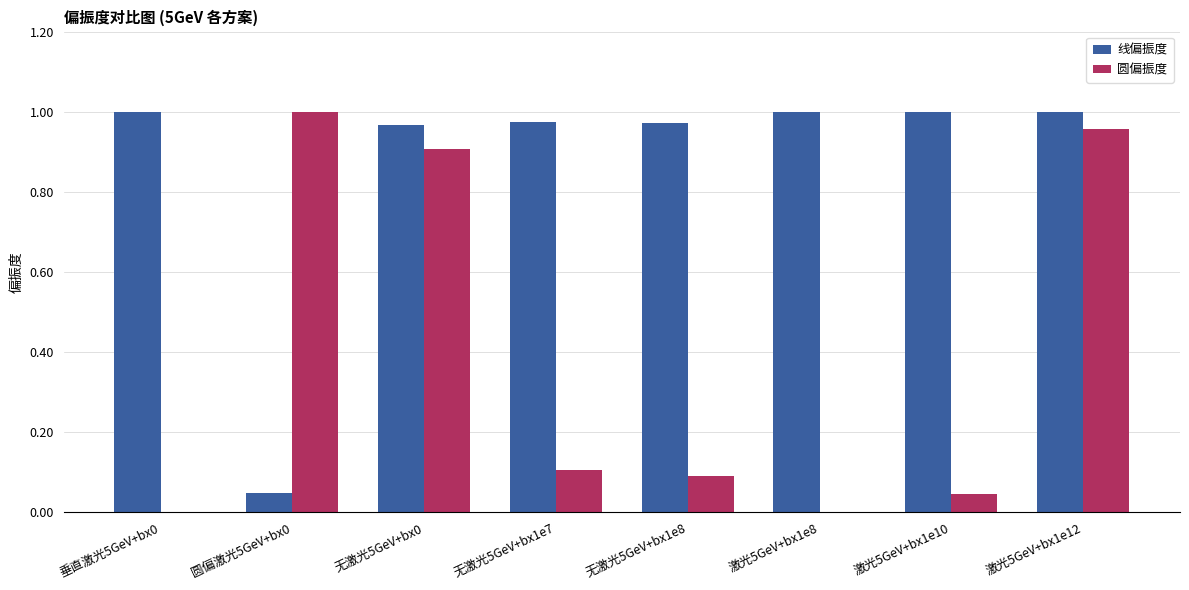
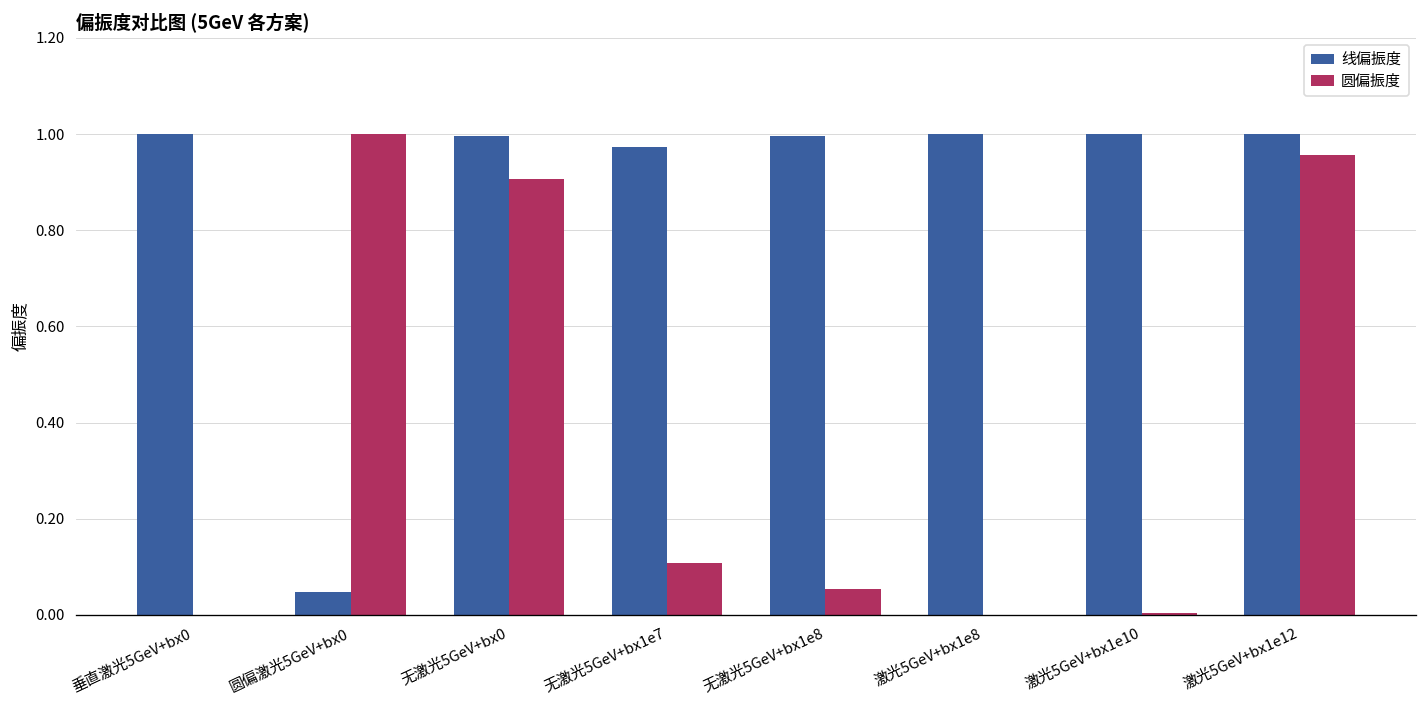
  {
    "线偏振度": {
      "垂直激光5GeV+bx0": 1.00,
      "圆偏激光5GeV+bx0": 0.05,
-     "无激光5GeV+bx0": 0.97,
+     "无激光5GeV+bx0": 1.00,
      "无激光5GeV+bx1e7": 0.97,
-     "无激光5GeV+bx1e8": 0.97,
+     "无激光5GeV+bx1e8": 1.00,
      "激光5GeV+bx1e8": 1.00,
      "激光5GeV+bx1e10": 1.00,
      "激光5GeV+bx1e12": 1.00
    },
    "圆偏振度": {
      "圆偏激光5GeV+bx0": 1.00,
      "无激光5GeV+bx0": 0.91,
      "无激光5GeV+bx1e7": 0.11,
-     "无激光5GeV+bx1e8": 0.09,
-     "激光5GeV+bx1e10": 0.05,
+     "无激光5GeV+bx1e8": 0.05,
+     "激光5GeV+bx1e10": 0.00,
      "激光5GeV+bx1e12": 0.96
    }
  }
